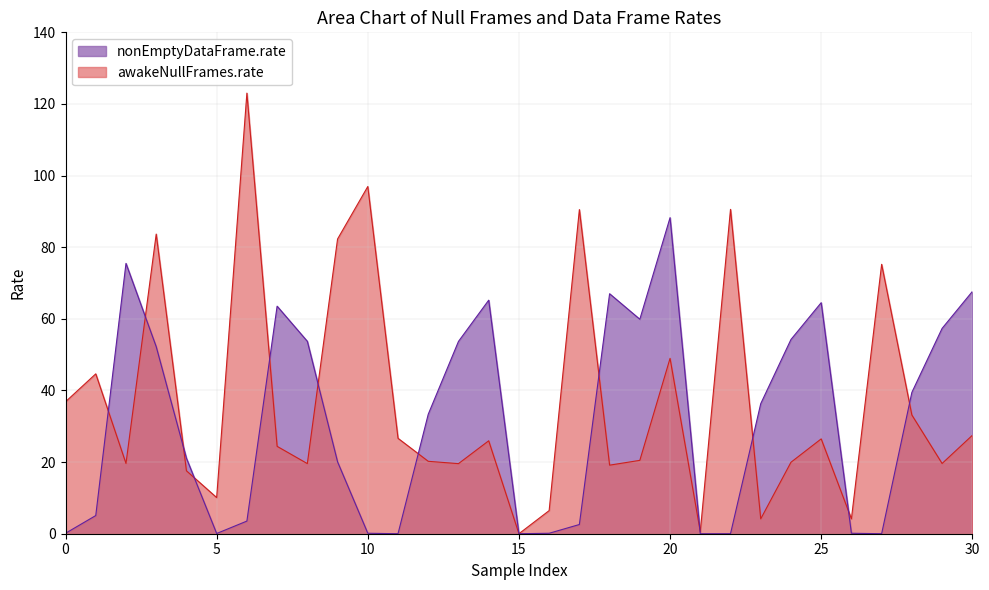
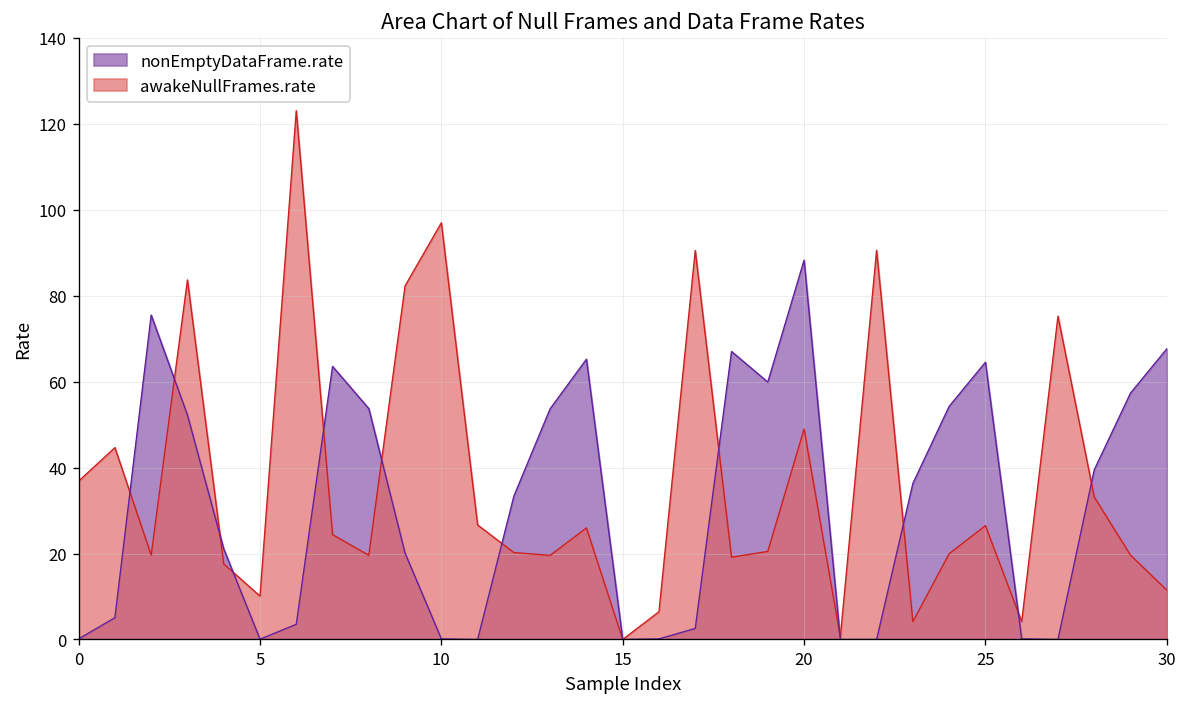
  {
    "nonEmptyDataFrame.rate": {
      "0": 0,
      "5": 0,
      "10": 0,
      "20": 88,
      "25": 65,
      "30": 68
    },
    "awakeNullFrames.rate": {
      "0": 37,
      "5": 10,
      "10": 97,
      "20": 49,
      "25": 26,
-     "30": 27
+     "30": 11
    }
  }
